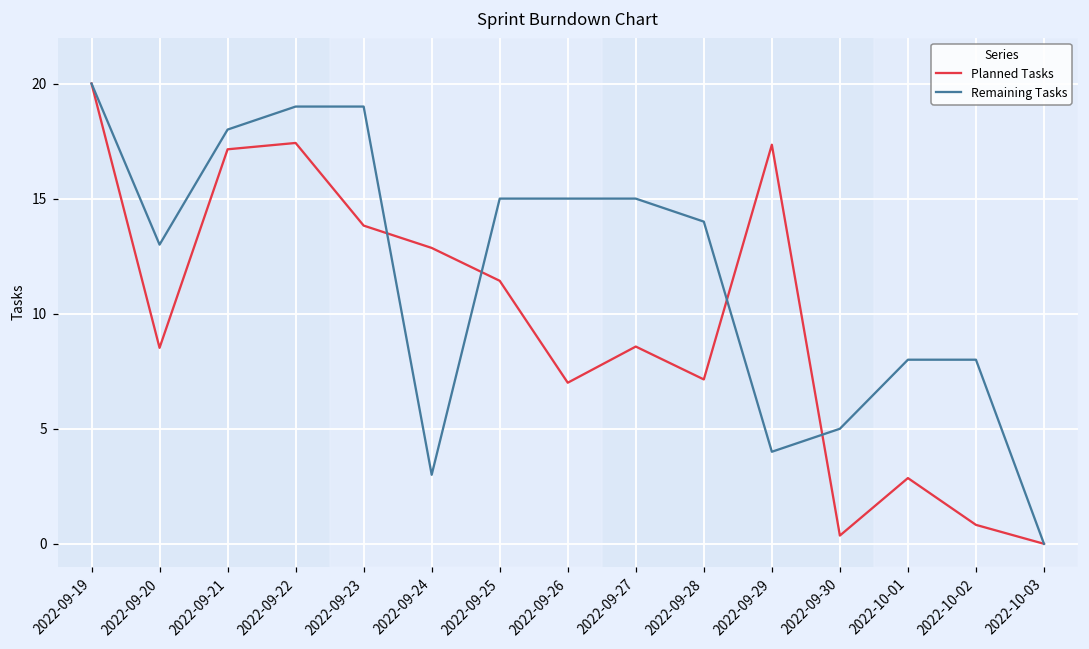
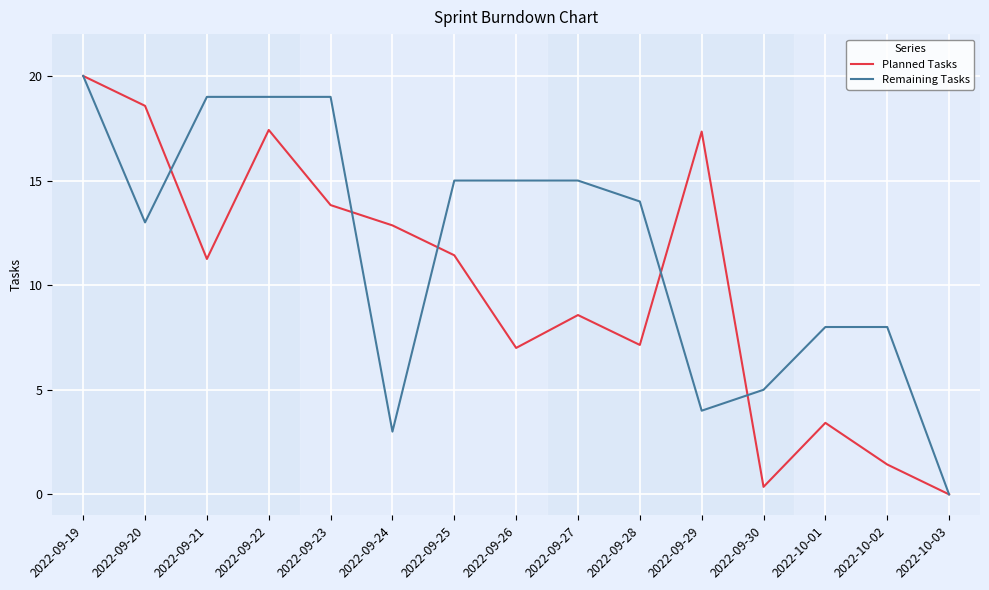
  {
    "Planned Tasks": {
-     "2022-09-20": 8.5,
-     "2022-09-21": 17.1,
+     "2022-09-20": 18.6,
+     "2022-09-21": 11.3,
      "2022-09-22": 17.4,
      "2022-09-23": 13.8,
      "2022-09-24": 12.9,
      "2022-09-25": 11.4,
      "2022-09-26": 7.0,
      "2022-09-27": 8.6,
      "2022-09-28": 7.1,
      "2022-09-29": 17.3,
      "2022-09-30": 0.4,
-     "2022-10-01": 2.9,
-     "2022-10-02": 0.8
+     "2022-10-01": 3.4,
+     "2022-10-02": 1.4
    },
    "Remaining Tasks": {
      "2022-09-20": 13,
-     "2022-09-21": 18,
+     "2022-09-21": 19,
      "2022-09-22": 19,
      "2022-09-23": 19,
      "2022-09-24": 3,
      "2022-09-25": 15,
      "2022-09-26": 15,
      "2022-09-27": 15,
      "2022-09-28": 14,
      "2022-09-29": 4,
      "2022-09-30": 5,
      "2022-10-01": 8,
      "2022-10-02": 8
    }
  }
